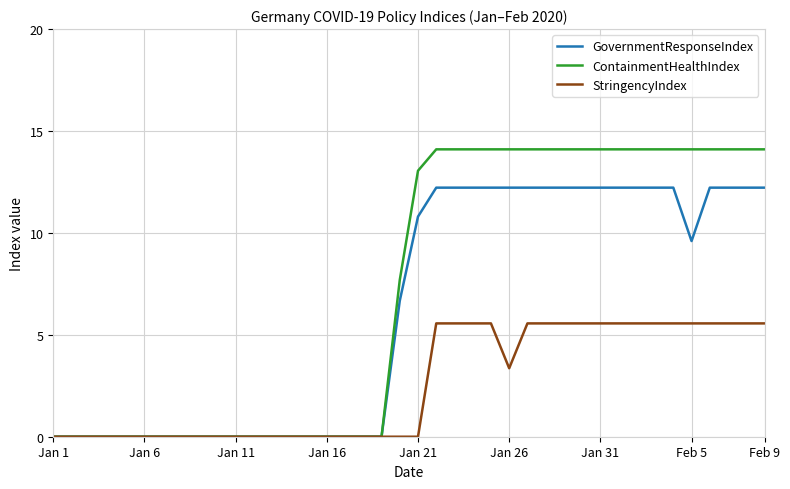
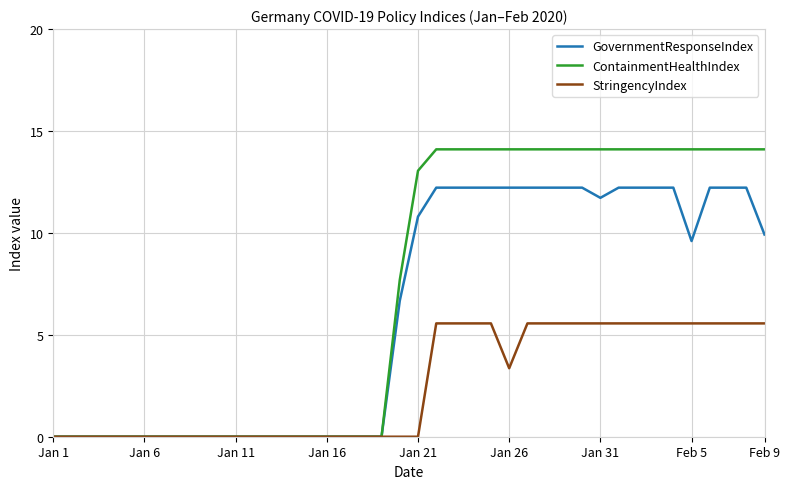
  {
    "GovernmentResponseIndex": {
      "Jan 21": 10.8,
      "Jan 26": 12.2,
-     "Jan 31": 12.2,
+     "Jan 31": 11.7,
      "Feb 5": 9.6,
-     "Feb 9": 12.2
+     "Feb 9": 9.9
    },
    "ContainmentHealthIndex": {
      "Jan 21": 13.1,
      "Jan 26": 14.1,
      "Jan 31": 14.1,
      "Feb 5": 14.1,
      "Feb 9": 14.1
    },
    "StringencyIndex": {
      "Jan 21": 0.0,
      "Jan 26": 3.4,
      "Jan 31": 5.6,
      "Feb 5": 5.6,
      "Feb 9": 5.6
    }
  }
